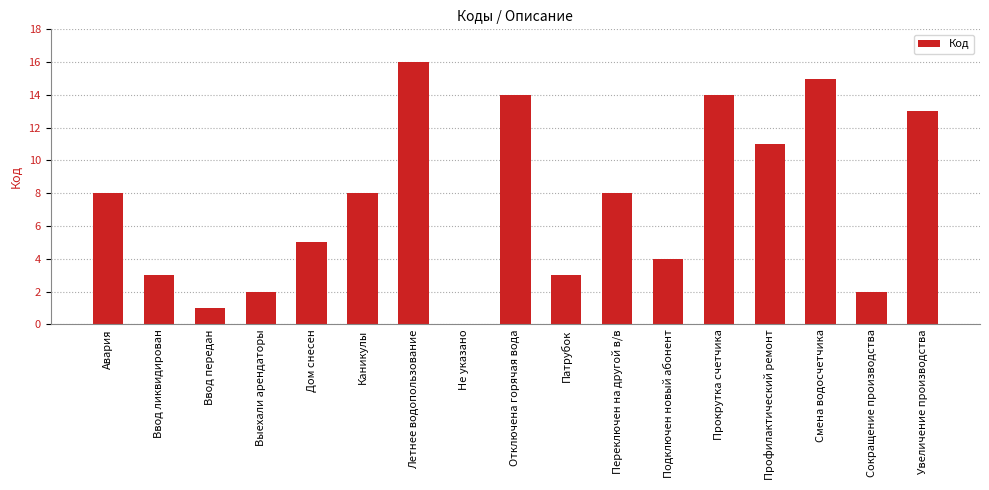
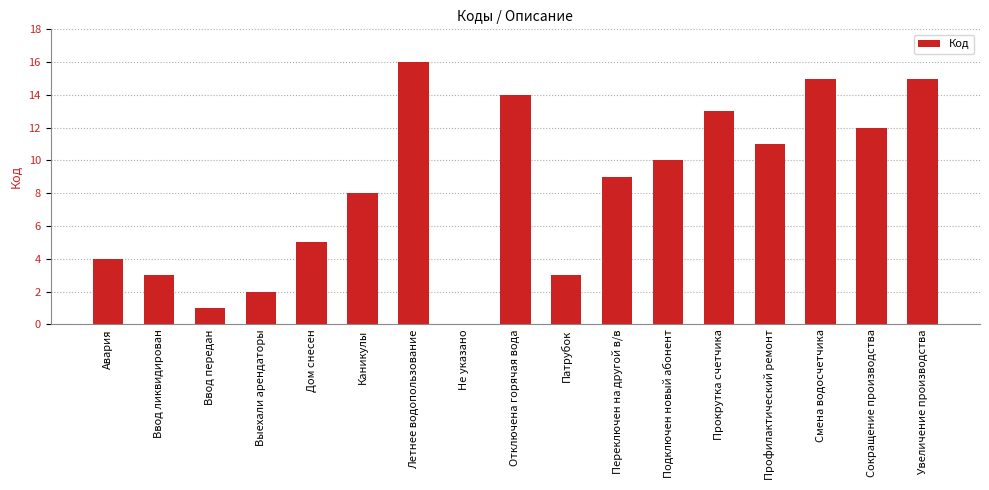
  {
-   "Авария": 8,
+   "Авария": 4,
    "Ввод ликвидирован": 3,
    "Ввод передан": 1,
    "Выехали арендаторы": 2,
    "Дом снесен": 5,
    "Каникулы": 8,
    "Летнее водопользование": 16,
    "Не указано": 0,
    "Отключена горячая вода": 14,
    "Патрубок": 3,
-   "Переключен на другой в/в": 8,
-   "Подключен новый абонент": 4,
-   "Прокрутка счетчика": 14,
+   "Переключен на другой в/в": 9,
+   "Подключен новый абонент": 10,
+   "Прокрутка счетчика": 13,
    "Профилактический ремонт": 11,
    "Смена водосчетчика": 15,
-   "Сокращение производства": 2,
-   "Увеличение производства": 13
+   "Сокращение производства": 12,
+   "Увеличение производства": 15
  }
